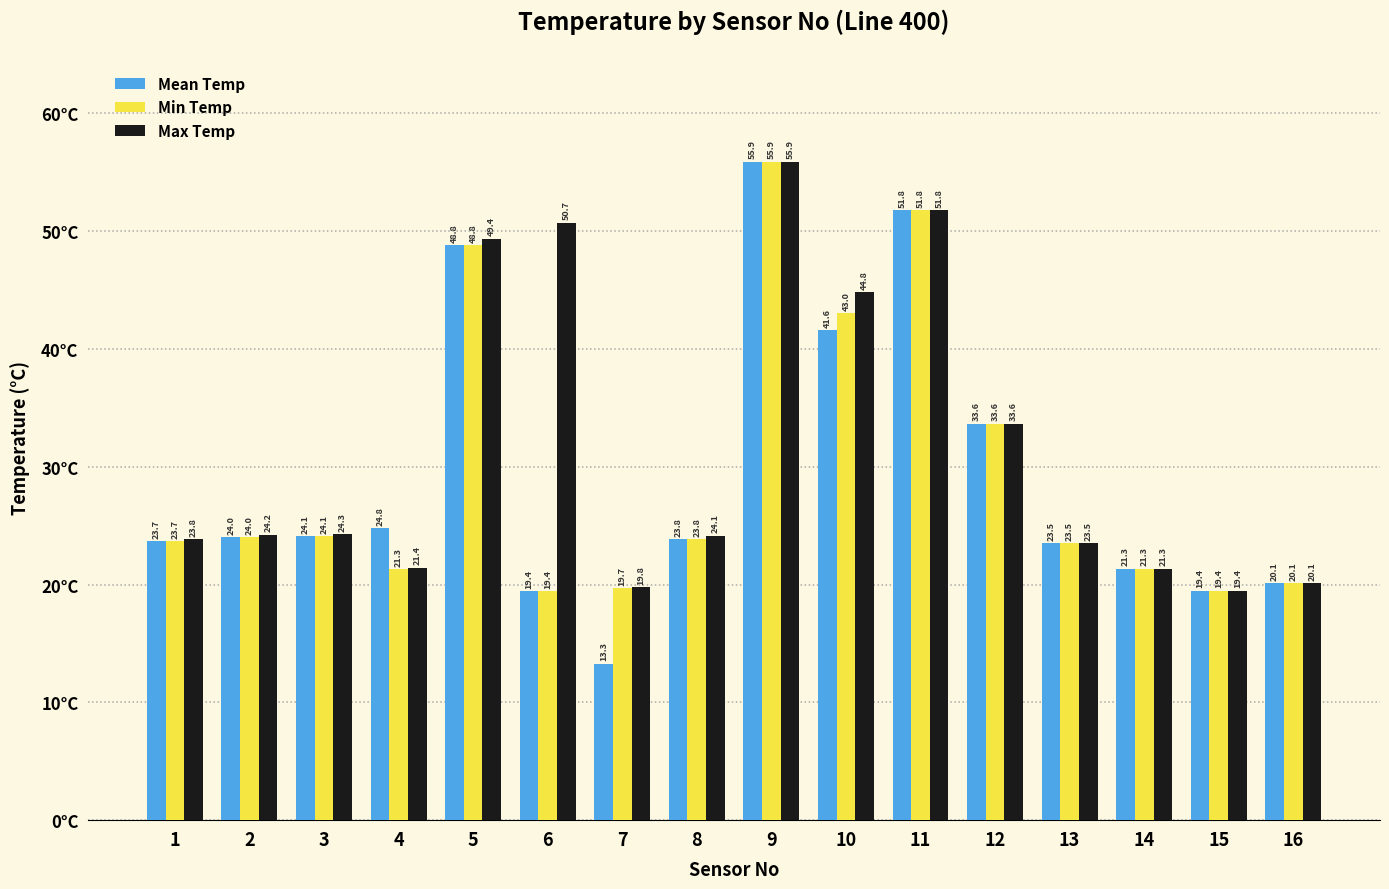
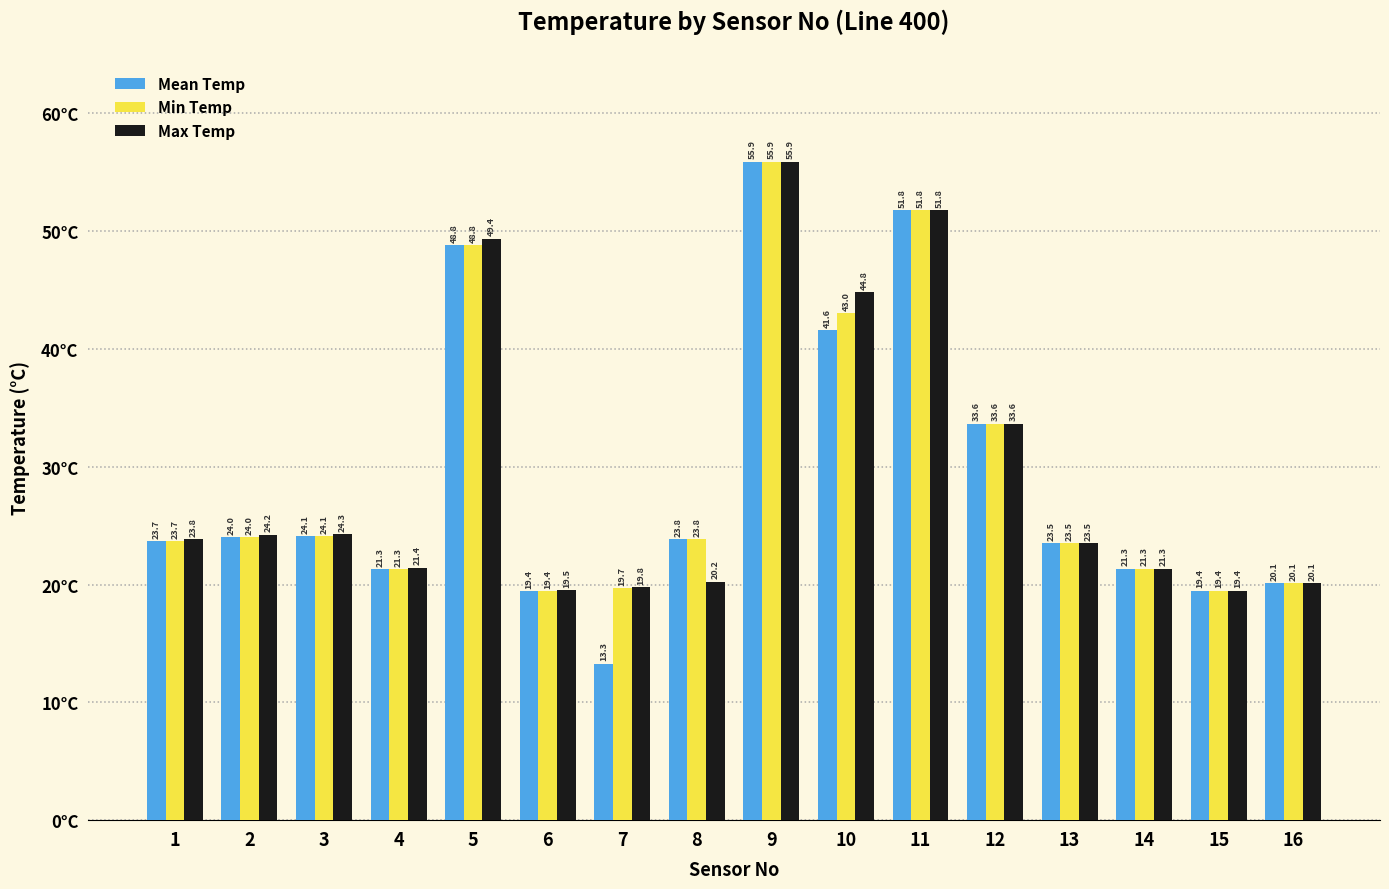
  {
    "Mean Temp": {
      "1": 23.7,
      "2": 24.0,
      "3": 24.1,
-     "4": 24.8,
+     "4": 21.3,
      "5": 48.8,
      "6": 19.4,
      "7": 13.3,
      "8": 23.8,
      "9": 55.9,
      "10": 41.6,
      "11": 51.8,
      "12": 33.6,
      "13": 23.5,
      "14": 21.3,
      "15": 19.4,
      "16": 20.1
    },
    "Min Temp": {
      "1": 23.7,
      "2": 24.0,
      "3": 24.1,
      "4": 21.3,
      "5": 48.8,
      "6": 19.4,
      "7": 19.7,
      "8": 23.8,
      "9": 55.9,
      "10": 43.0,
      "11": 51.8,
      "12": 33.6,
      "13": 23.5,
      "14": 21.3,
      "15": 19.4,
      "16": 20.1
    },
    "Max Temp": {
      "1": 23.8,
      "2": 24.2,
      "3": 24.3,
      "4": 21.4,
      "5": 49.4,
-     "6": 50.7,
+     "6": 19.5,
      "7": 19.8,
-     "8": 24.1,
+     "8": 20.2,
      "9": 55.9,
      "10": 44.8,
      "11": 51.8,
      "12": 33.6,
      "13": 23.5,
      "14": 21.3,
      "15": 19.4,
      "16": 20.1
    }
  }
